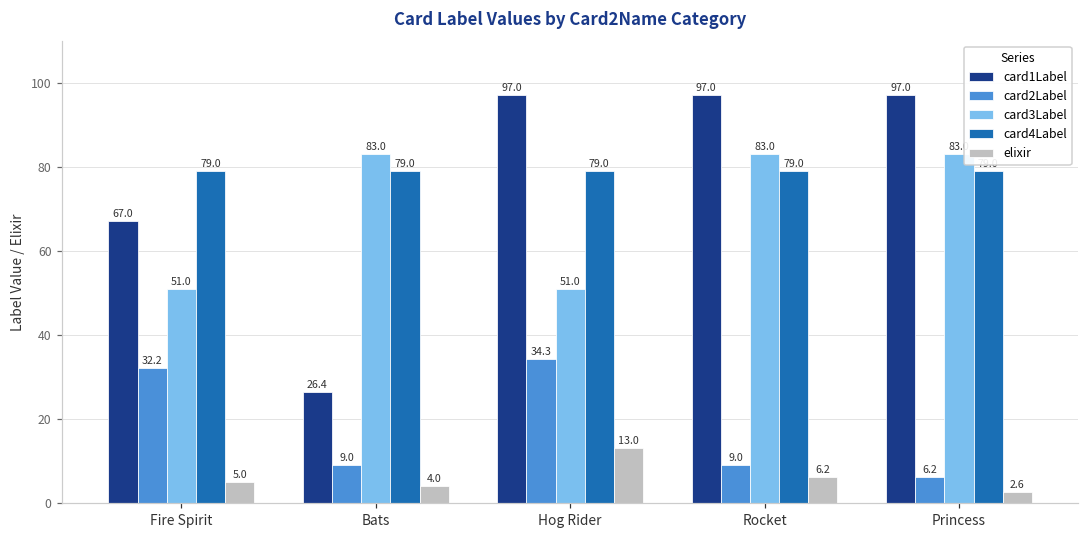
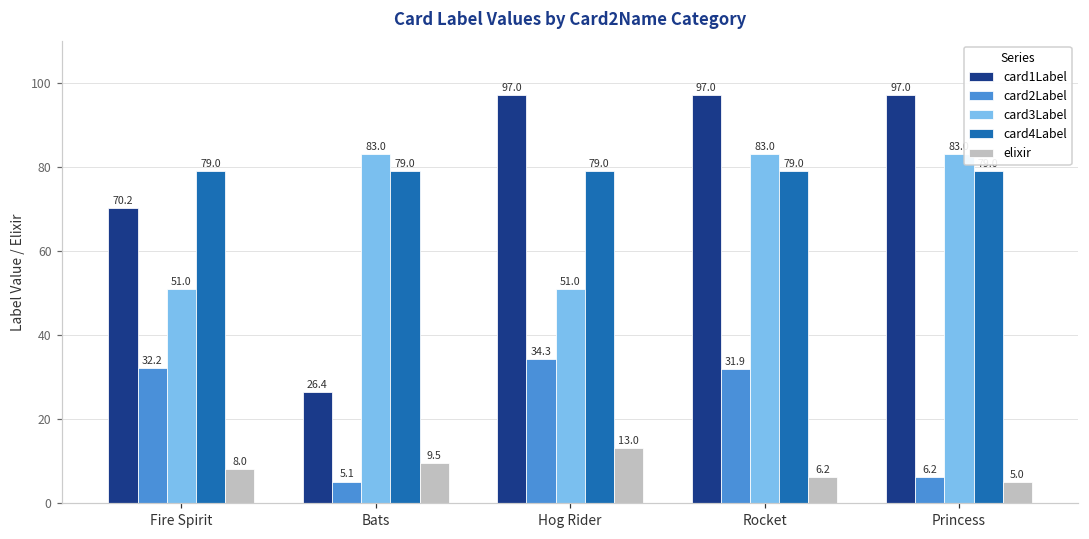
  {
    "card1Label": {
-     "Fire Spirit": 67.0,
+     "Fire Spirit": 70.2,
      "Bats": 26.4,
      "Hog Rider": 97.0,
      "Rocket": 97.0,
      "Princess": 97.0
    },
    "card2Label": {
      "Fire Spirit": 32.2,
-     "Bats": 9.0,
+     "Bats": 5.1,
      "Hog Rider": 34.3,
-     "Rocket": 9.0,
+     "Rocket": 31.9,
      "Princess": 6.2
    },
    "card3Label": {
      "Fire Spirit": 51.0,
      "Bats": 83.0,
      "Hog Rider": 51.0,
      "Rocket": 83.0
    },
    "card4Label": {
      "Fire Spirit": 79.0,
      "Bats": 79.0,
      "Hog Rider": 79.0,
      "Rocket": 79.0,
      "Princess": 79.0
    },
    "elixir": {
-     "Fire Spirit": 5.0,
-     "Bats": 4.0,
+     "Fire Spirit": 8.0,
+     "Bats": 9.5,
      "Hog Rider": 13.0,
      "Rocket": 6.2,
-     "Princess": 2.6
+     "Princess": 5.0
    }
  }
